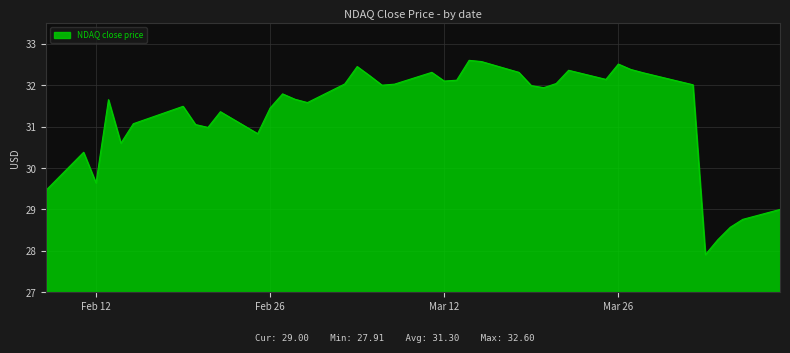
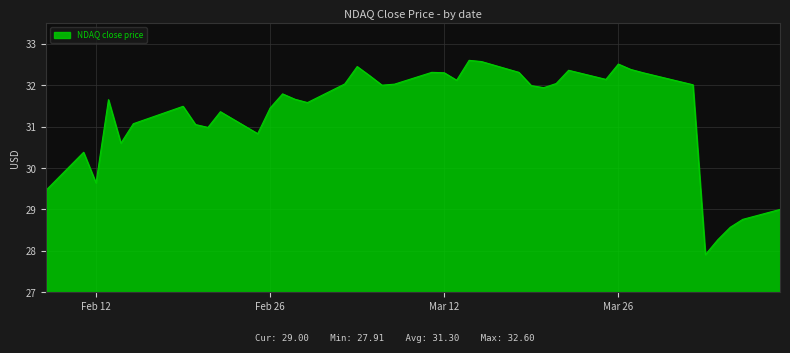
  {
    "Feb 12": 29.6,
    "Feb 26": 31.5,
-   "Mar 12": 32.1,
+   "Mar 12": 32.3,
    "Mar 26": 32.5
  }
